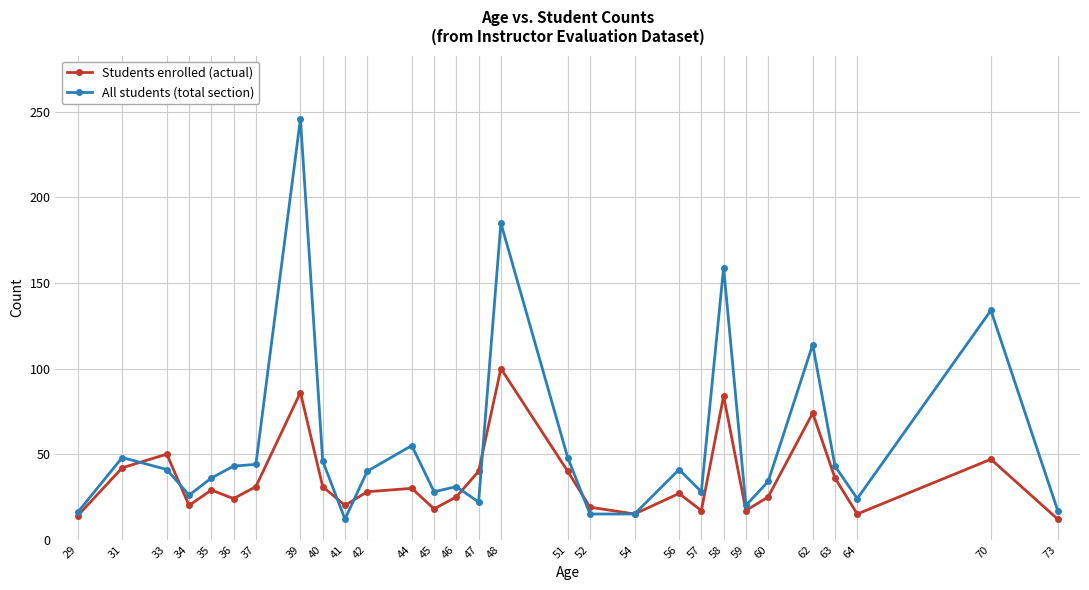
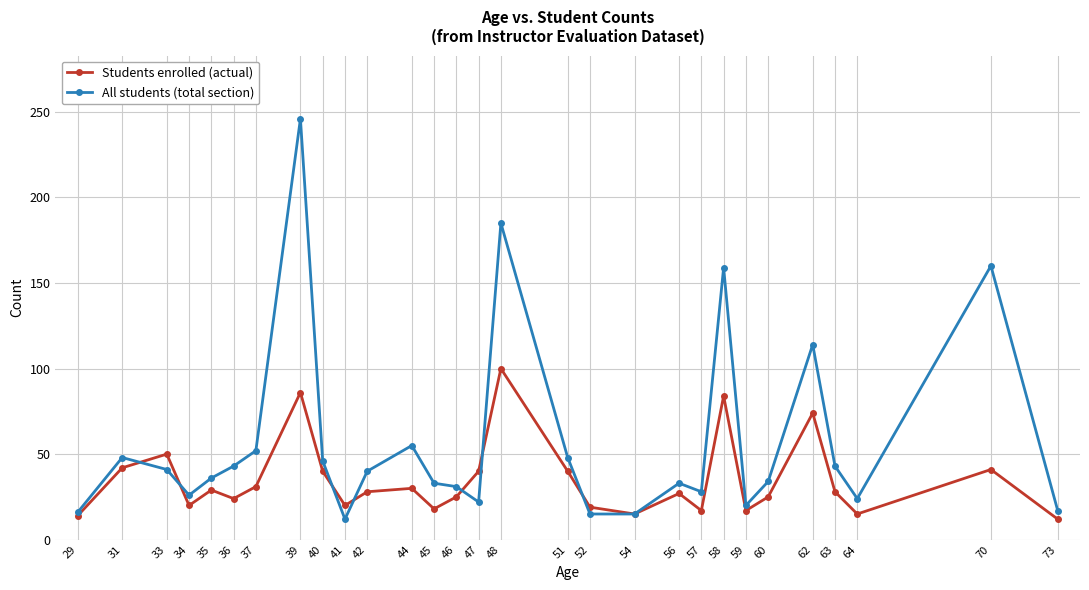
  {
    "Students enrolled (actual)": {
      "29": 14,
      "31": 42,
      "33": 50,
      "34": 20,
      "35": 29,
      "36": 24,
      "37": 31,
      "39": 86,
-     "40": 31,
+     "40": 40,
      "41": 20,
      "42": 28,
      "44": 30,
      "45": 18,
      "46": 25,
      "47": 40,
      "48": 100,
      "51": 40,
      "52": 19,
      "56": 27,
      "57": 17,
      "58": 84,
      "59": 17,
      "60": 25,
      "62": 74,
-     "63": 36,
+     "63": 28,
      "64": 15,
-     "70": 47,
+     "70": 41,
      "73": 12
    },
    "All students (total section)": {
      "29": 16,
      "31": 48,
      "33": 41,
      "34": 26,
      "35": 36,
      "36": 43,
-     "37": 44,
+     "37": 52,
      "39": 246,
      "40": 46,
      "41": 12,
      "42": 40,
      "44": 55,
-     "45": 28,
+     "45": 33,
      "46": 31,
      "47": 22,
      "48": 185,
      "51": 48,
      "52": 15,
-     "56": 41,
+     "56": 33,
      "57": 28,
      "58": 159,
      "59": 20,
      "60": 34,
      "62": 114,
      "63": 43,
      "64": 24,
-     "70": 134,
+     "70": 160,
      "73": 17
    }
  }
